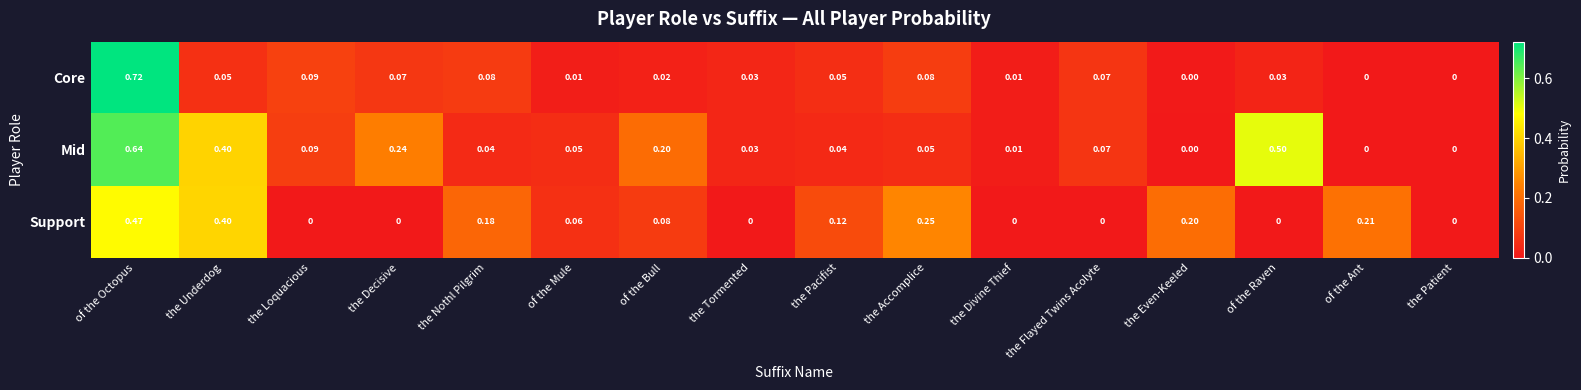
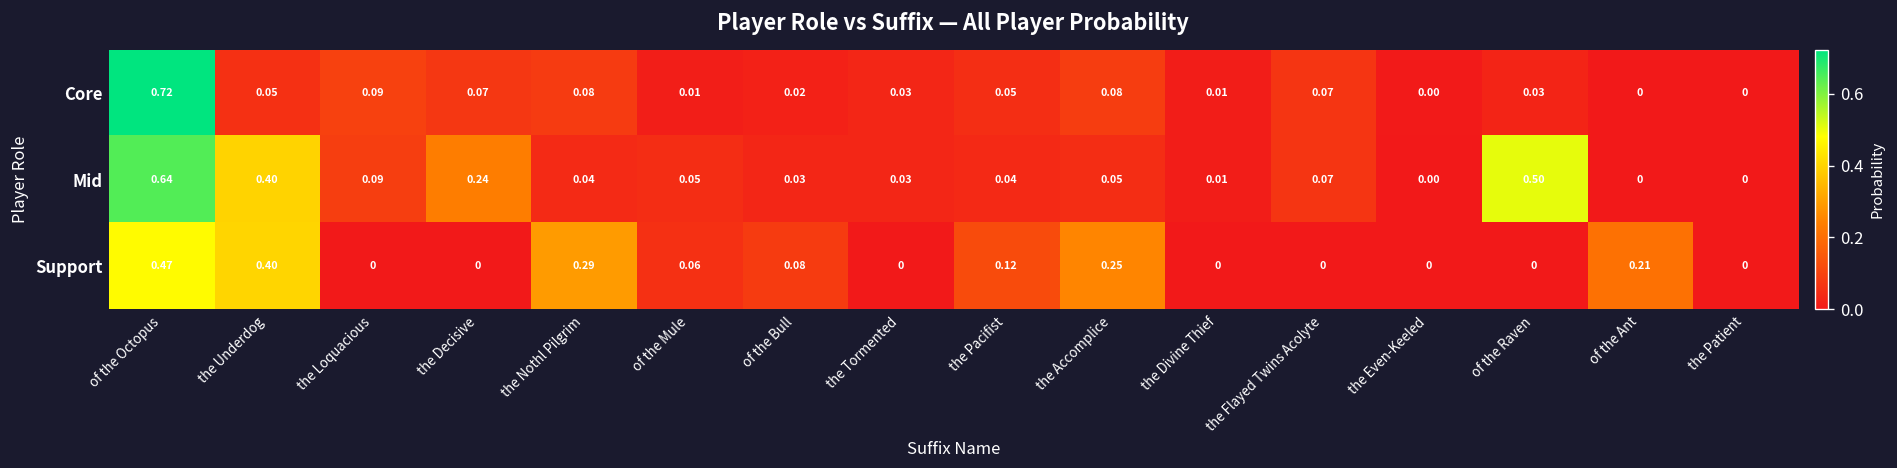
  {
    "Core": {
      "of the Octopus": 0.72,
      "the Underdog": 0.05,
      "the Loquacious": 0.09,
      "the Decisive": 0.07,
      "the Nothl Pilgrim": 0.08,
      "of the Mule": 0.01,
      "of the Bull": 0.02,
      "the Tormented": 0.03,
      "the Pacifist": 0.05,
      "the Accomplice": 0.08,
      "the Divine Thief": 0.01,
      "the Flayed Twins Acolyte": 0.07,
      "the Even-Keeled": 0.00,
      "of the Raven": 0.03,
      "of the Ant": 0,
      "the Patient": 0
    },
    "Mid": {
      "of the Octopus": 0.64,
      "the Underdog": 0.40,
      "the Loquacious": 0.09,
      "the Decisive": 0.24,
      "the Nothl Pilgrim": 0.04,
      "of the Mule": 0.05,
-     "of the Bull": 0.20,
+     "of the Bull": 0.03,
      "the Tormented": 0.03,
      "the Pacifist": 0.04,
      "the Accomplice": 0.05,
      "the Divine Thief": 0.01,
      "the Flayed Twins Acolyte": 0.07,
      "the Even-Keeled": 0.00,
      "of the Raven": 0.50,
      "of the Ant": 0,
      "the Patient": 0
    },
    "Support": {
      "of the Octopus": 0.47,
      "the Underdog": 0.40,
      "the Loquacious": 0,
      "the Decisive": 0,
-     "the Nothl Pilgrim": 0.18,
+     "the Nothl Pilgrim": 0.29,
      "of the Mule": 0.06,
      "of the Bull": 0.08,
      "the Tormented": 0,
      "the Pacifist": 0.12,
      "the Accomplice": 0.25,
      "the Divine Thief": 0,
      "the Flayed Twins Acolyte": 0,
-     "the Even-Keeled": 0.20,
+     "the Even-Keeled": 0,
      "of the Raven": 0,
      "of the Ant": 0.21,
      "the Patient": 0
    }
  }
